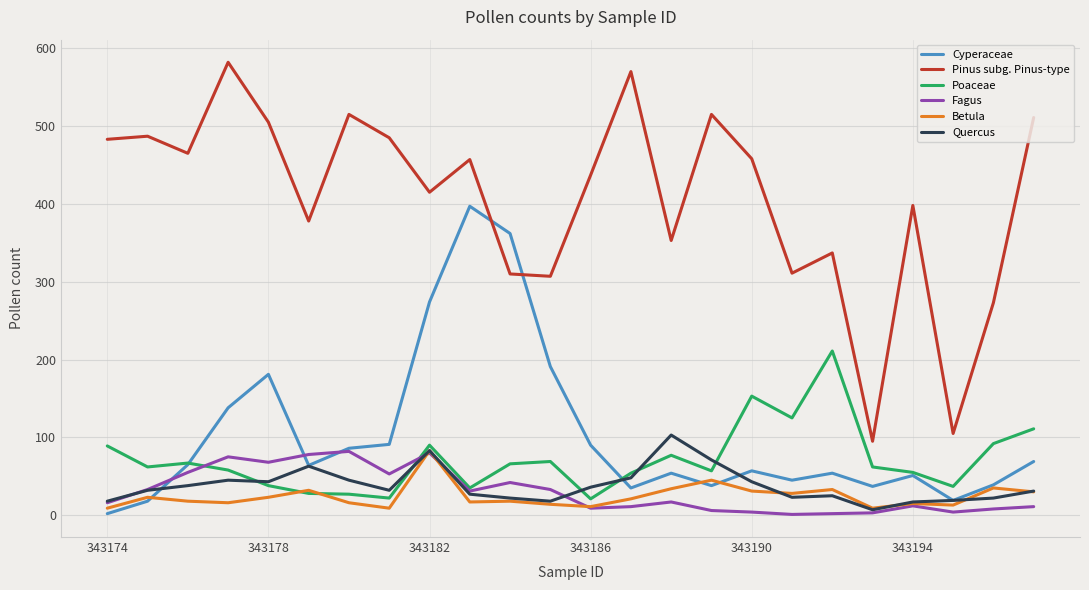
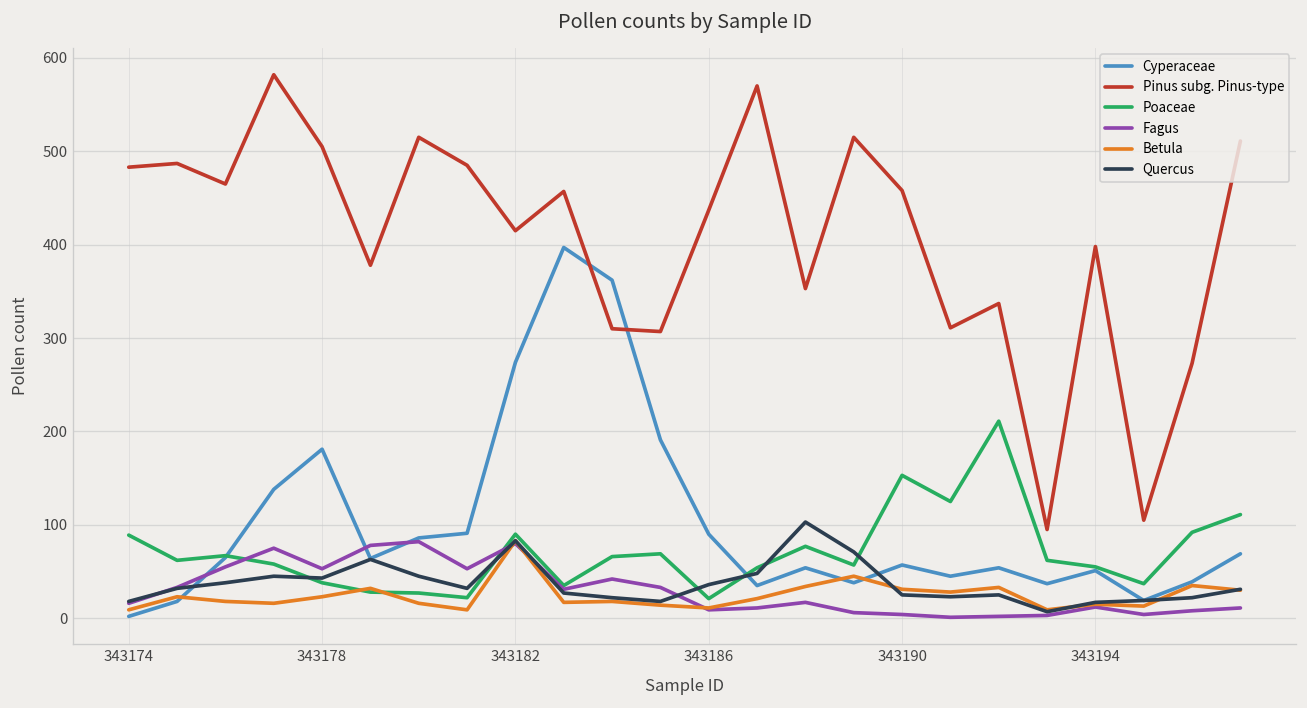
  {
    "Cyperaceae": {
      "343174": 0,
      "343178": 180,
      "343182": 270,
      "343186": 90,
      "343190": 60,
      "343194": 50
    },
    "Pinus subg. Pinus-type": {
      "343174": 480,
      "343178": 510,
      "343182": 420,
      "343186": 440,
      "343190": 460,
      "343194": 400
    },
    "Poaceae": {
      "343174": 90,
      "343178": 40,
      "343182": 90,
      "343186": 20,
      "343190": 150,
      "343194": 60
    },
    "Fagus": {
-     "343178": 70,
+     "343178": 50,
      "343190": 0
    },
    "Betula": {
      "343174": 10,
      "343178": 20,
      "343190": 30
    },
    "Quercus": {
      "343178": 40,
      "343186": 40,
-     "343190": 40
+     "343190": 30
    }
  }
